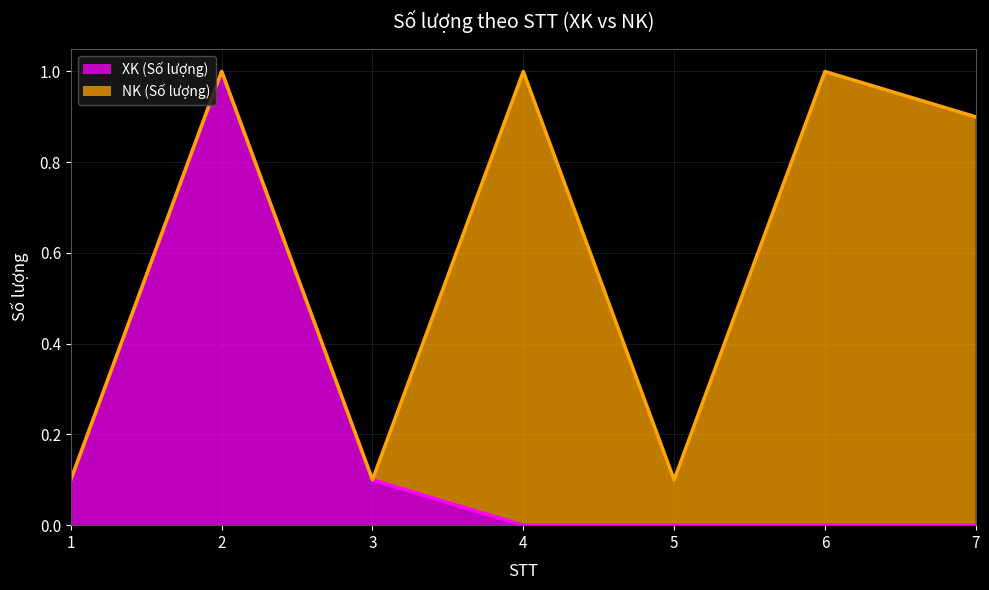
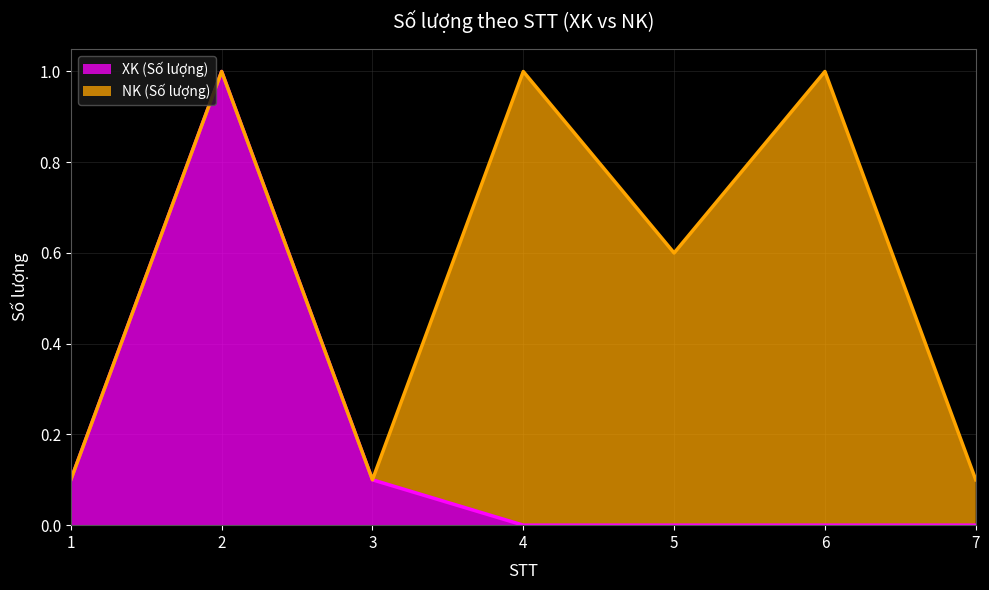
  {
    "XK (Số lượng)": {
      "4": 0.0,
      "5": 0.0,
      "6": 0.0,
      "7": 0.0
    },
    "NK (Số lượng)": {
      "4": 1.0,
-     "5": 0.1,
+     "5": 0.6,
      "6": 1.0,
-     "7": 0.9
+     "7": 0.1
    }
  }
